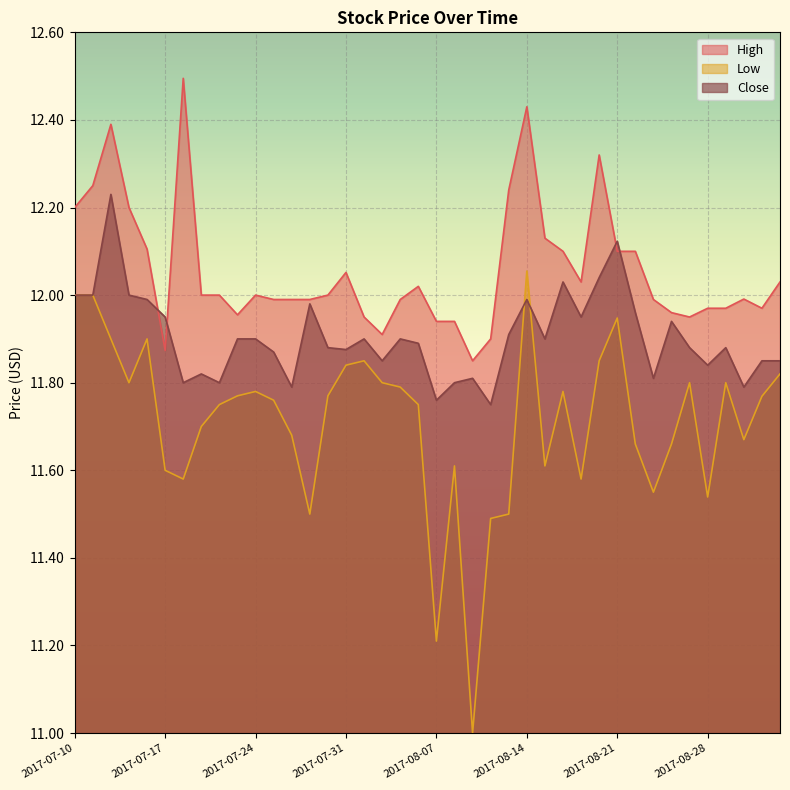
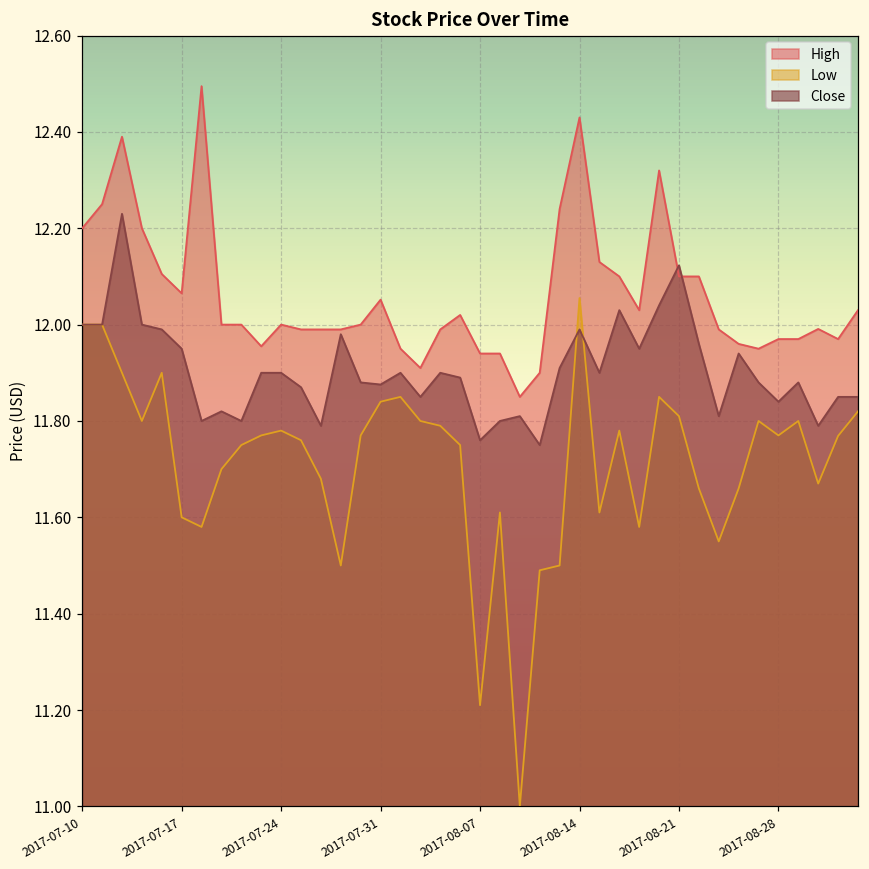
  {
    "High": {
      "2017-07-10": 12.20,
-     "2017-07-17": 11.87,
+     "2017-07-17": 12.06,
      "2017-07-24": 12.00,
      "2017-07-31": 12.05,
      "2017-08-07": 11.94,
      "2017-08-14": 12.43,
      "2017-08-21": 12.10,
      "2017-08-28": 11.97
    },
    "Low": {
      "2017-07-17": 11.60,
      "2017-07-24": 11.78,
      "2017-07-31": 11.84,
      "2017-08-07": 11.21,
      "2017-08-14": 12.06,
-     "2017-08-21": 11.95,
-     "2017-08-28": 11.54
+     "2017-08-21": 11.81,
+     "2017-08-28": 11.77
    },
    "Close": {
      "2017-07-17": 11.95,
      "2017-07-24": 11.90,
      "2017-07-31": 11.88,
      "2017-08-07": 11.76,
      "2017-08-14": 11.99,
      "2017-08-21": 12.12,
      "2017-08-28": 11.84
    }
  }
